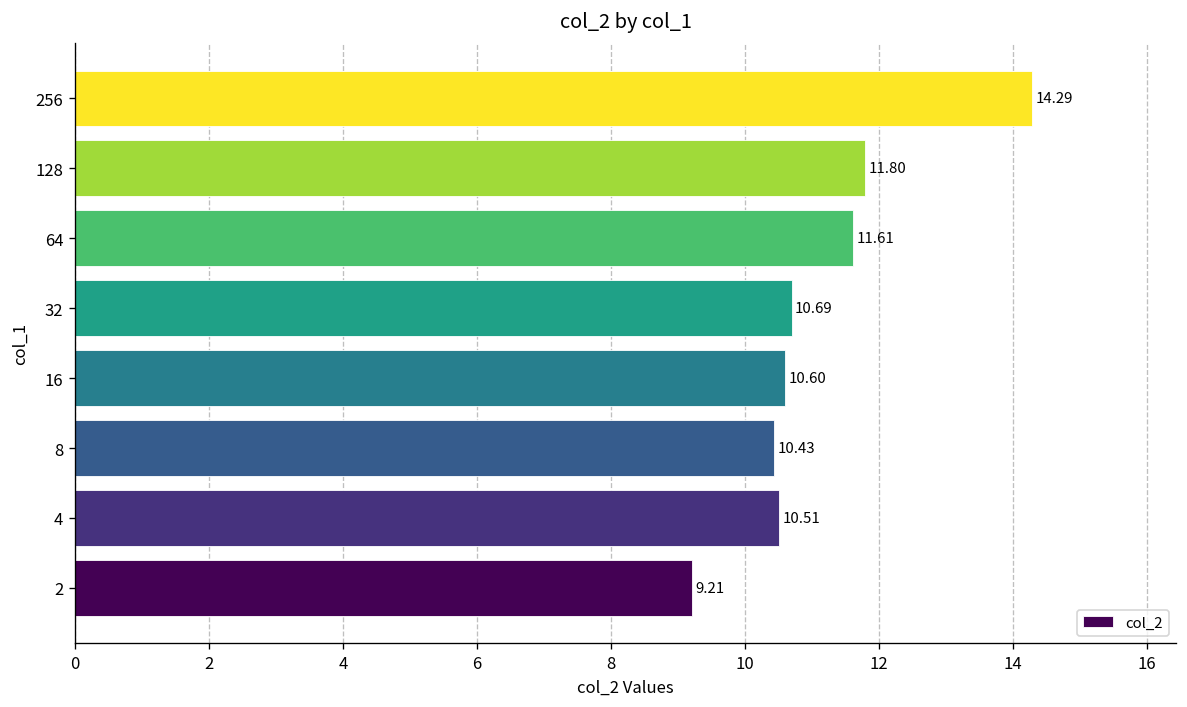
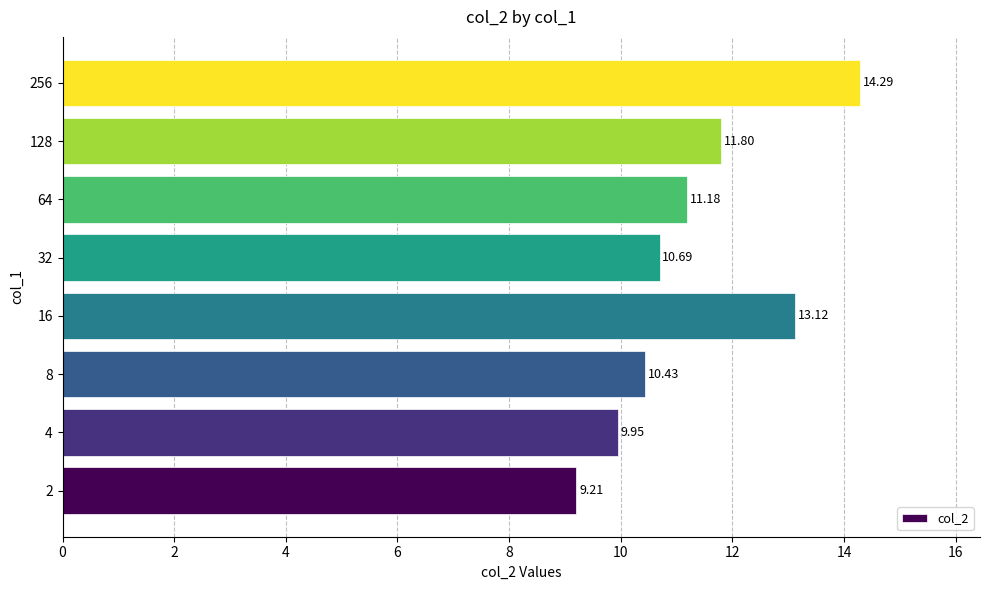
  {
    "256": 14.29,
    "128": 11.80,
-   "64": 11.61,
+   "64": 11.18,
    "32": 10.69,
-   "16": 10.60,
+   "16": 13.12,
    "8": 10.43,
-   "4": 10.51,
+   "4": 9.95,
    "2": 9.21
  }
